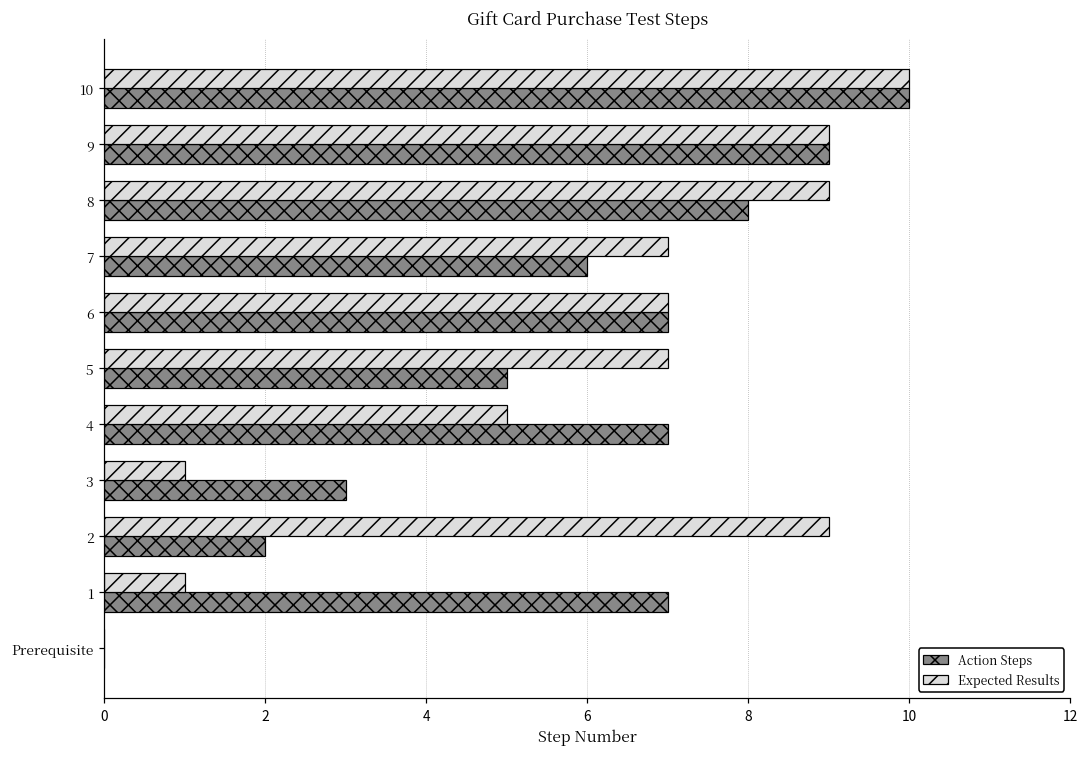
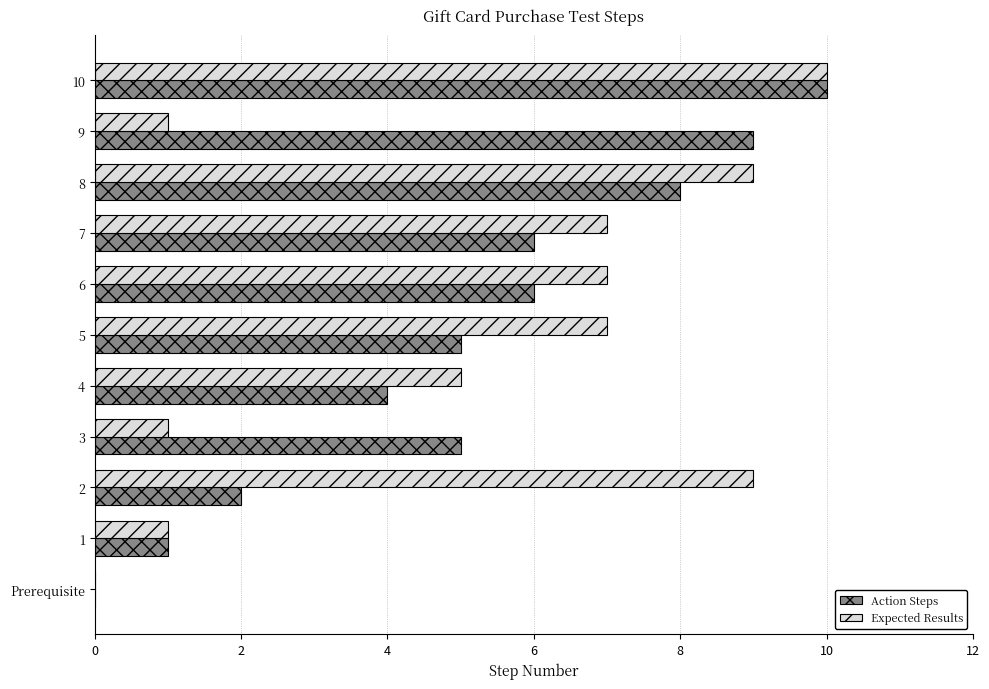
  {
    "Action Steps": {
      "10": 10,
      "9": 9,
      "8": 8,
      "7": 6,
-     "6": 7,
+     "6": 6,
      "5": 5,
-     "4": 7,
-     "3": 3,
+     "4": 4,
+     "3": 5,
      "2": 2,
-     "1": 7,
+     "1": 1,
      "Prerequisite": 0
    },
    "Expected Results": {
      "10": 10,
-     "9": 9,
+     "9": 1,
      "8": 9,
      "7": 7,
      "6": 7,
      "5": 7,
      "4": 5,
      "3": 1,
      "2": 9,
      "1": 1,
      "Prerequisite": 0
    }
  }
